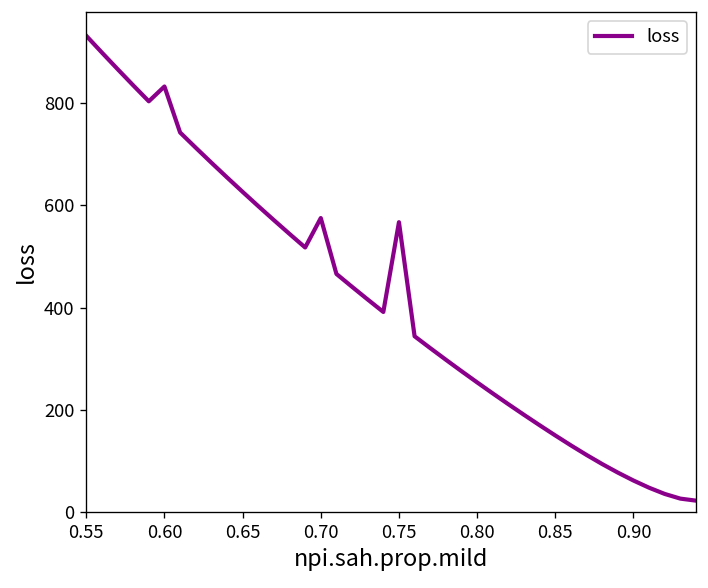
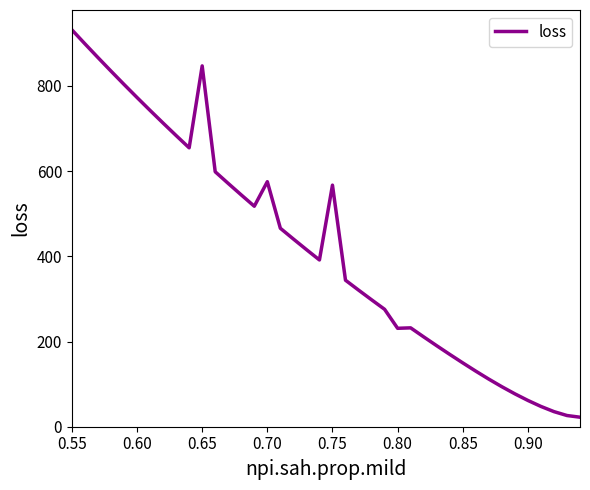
  {
    "0.55": 930,
-   "0.60": 830,
-   "0.65": 630,
+   "0.60": 770,
+   "0.65": 850,
    "0.70": 580,
    "0.75": 570,
-   "0.80": 250,
+   "0.80": 230,
    "0.85": 150,
    "0.90": 60
  }
